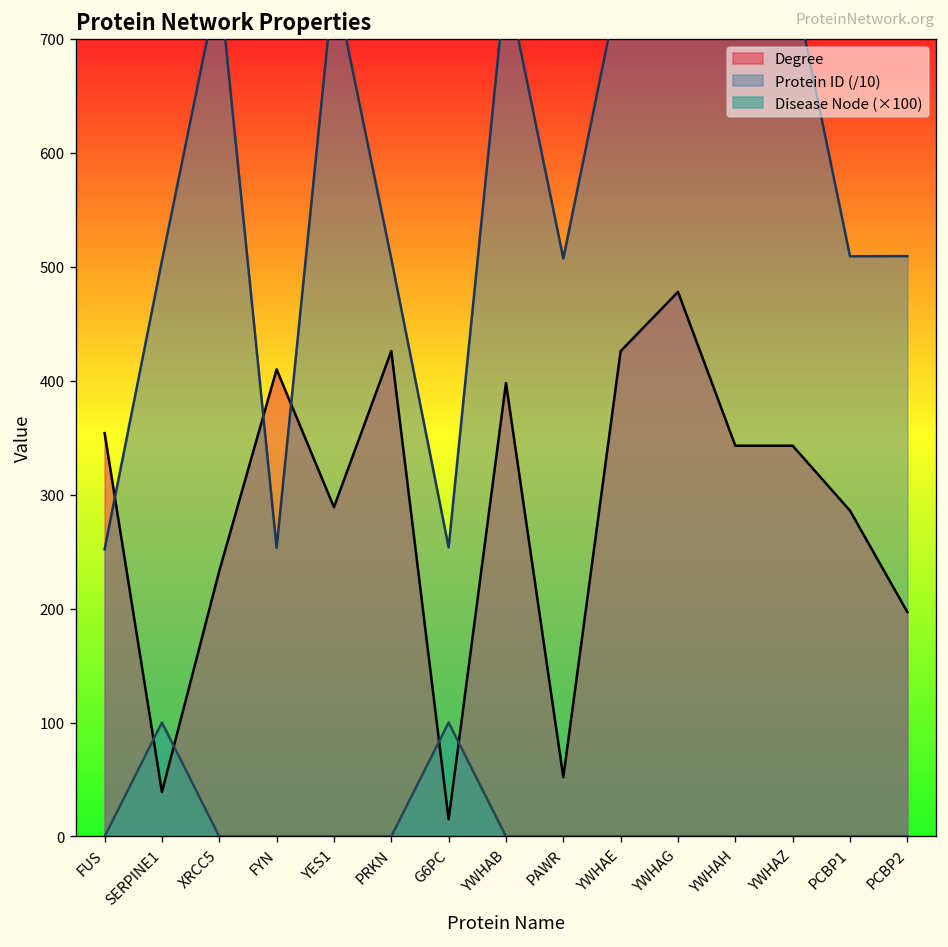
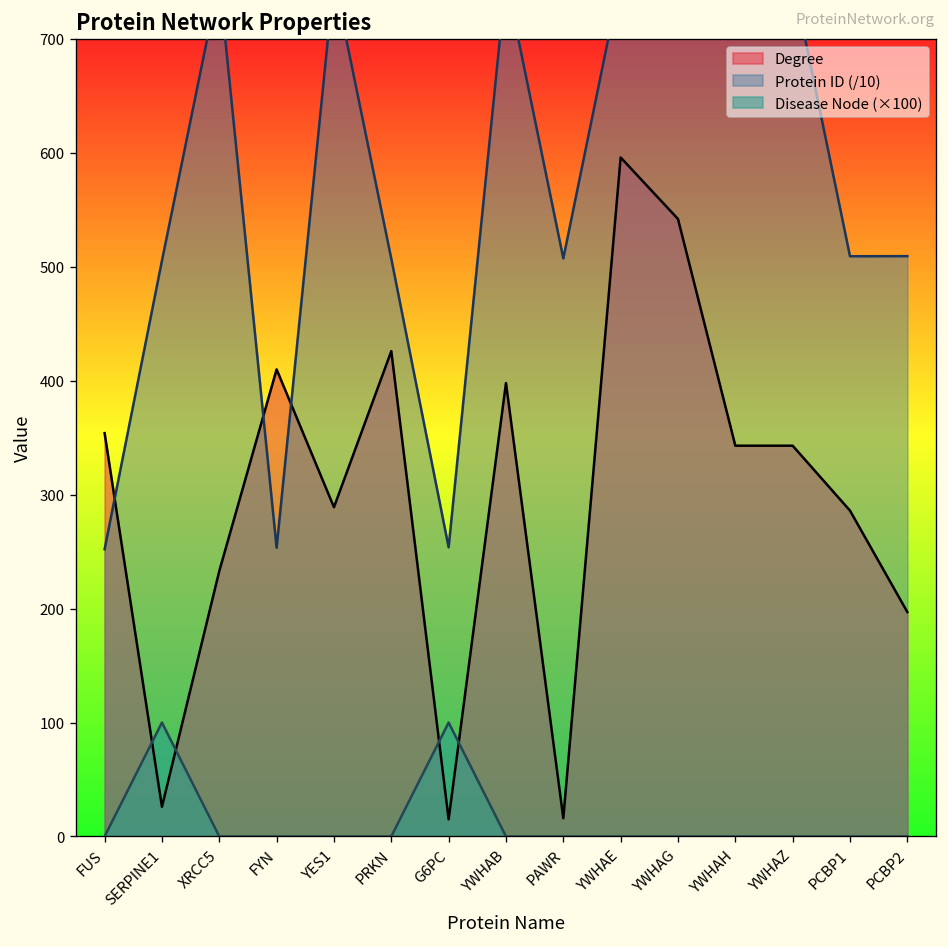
  {
    "Degree": {
      "FUS": 350,
-     "SERPINE1": 40,
+     "SERPINE1": 30,
      "XRCC5": 230,
      "FYN": 410,
      "YES1": 290,
      "PRKN": 430,
      "G6PC": 20,
      "YWHAB": 400,
-     "PAWR": 50,
-     "YWHAE": 430,
-     "YWHAG": 480,
+     "PAWR": 20,
+     "YWHAE": 600,
+     "YWHAG": 540,
      "YWHAH": 340,
      "YWHAZ": 340,
      "PCBP1": 290,
      "PCBP2": 200
    }
  }
